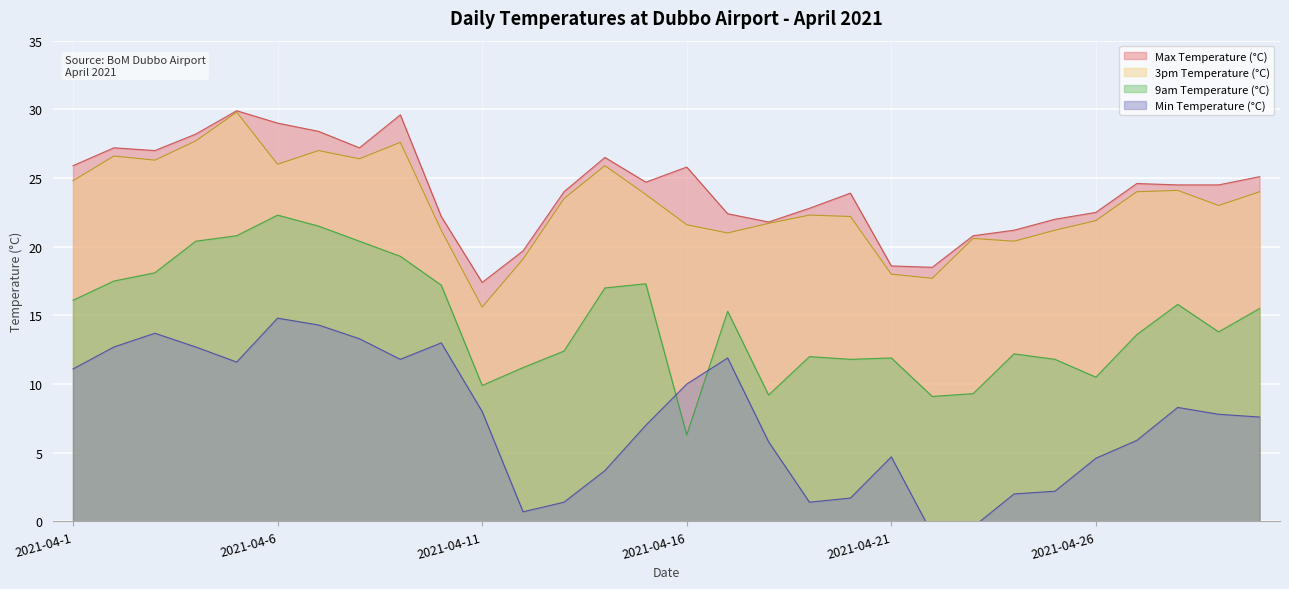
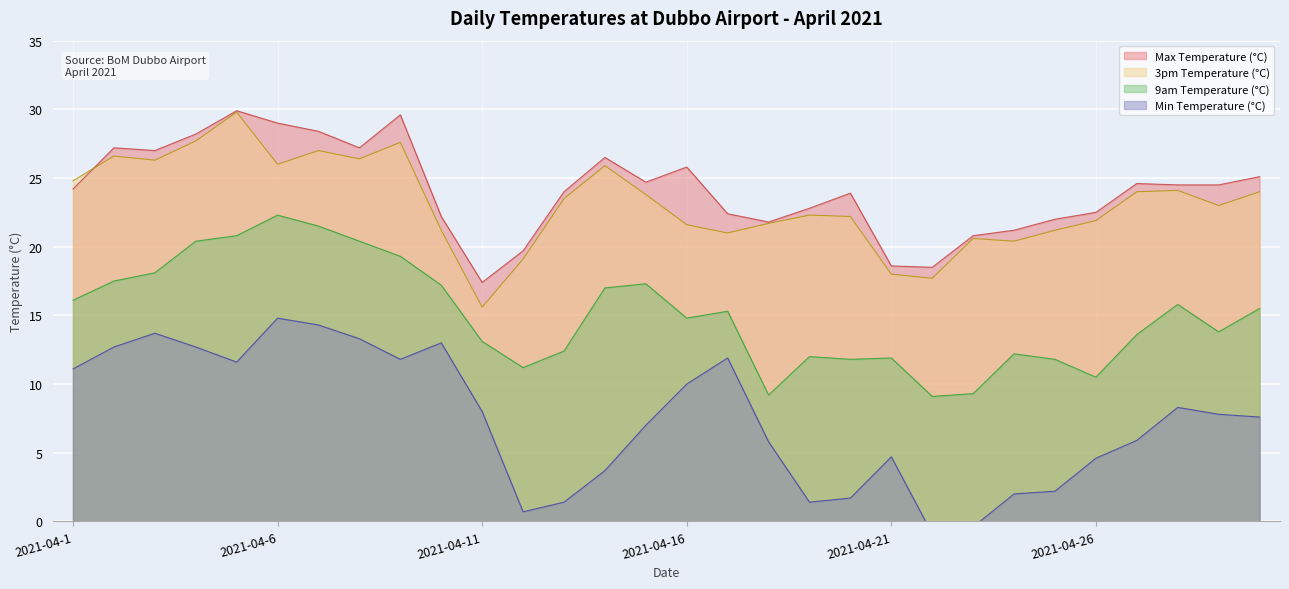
  {
    "Max Temperature (°C)": {
-     "2021-04-1": 25.9,
+     "2021-04-1": 24.2,
      "2021-04-6": 29.0,
      "2021-04-11": 17.4,
      "2021-04-16": 25.8,
      "2021-04-21": 18.6,
      "2021-04-26": 22.5
    },
    "3pm Temperature (°C)": {
      "2021-04-1": 24.8,
      "2021-04-6": 26.0,
      "2021-04-11": 15.6,
      "2021-04-16": 21.6,
      "2021-04-21": 18.0,
      "2021-04-26": 21.9
    },
    "9am Temperature (°C)": {
      "2021-04-1": 16.1,
      "2021-04-6": 22.3,
-     "2021-04-11": 9.9,
-     "2021-04-16": 6.3,
+     "2021-04-11": 13.1,
+     "2021-04-16": 14.8,
      "2021-04-21": 11.9,
      "2021-04-26": 10.5
    }
  }
